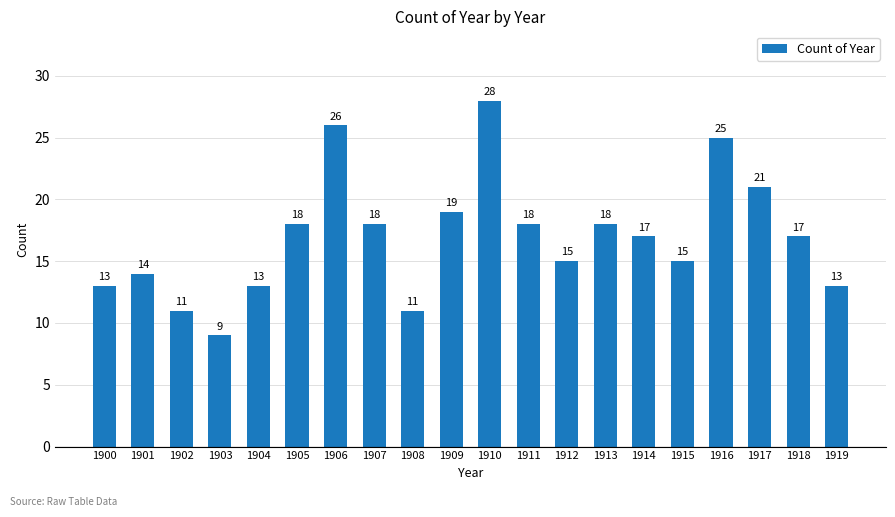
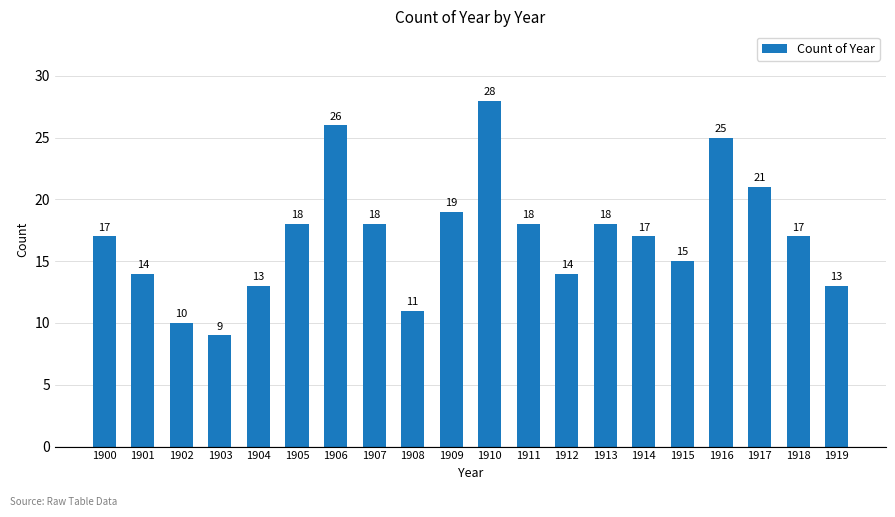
  {
-   "1900": 13,
+   "1900": 17,
    "1901": 14,
-   "1902": 11,
+   "1902": 10,
    "1903": 9,
    "1904": 13,
    "1905": 18,
    "1906": 26,
    "1907": 18,
    "1908": 11,
    "1909": 19,
    "1910": 28,
    "1911": 18,
-   "1912": 15,
+   "1912": 14,
    "1913": 18,
    "1914": 17,
    "1915": 15,
    "1916": 25,
    "1917": 21,
    "1918": 17,
    "1919": 13
  }
